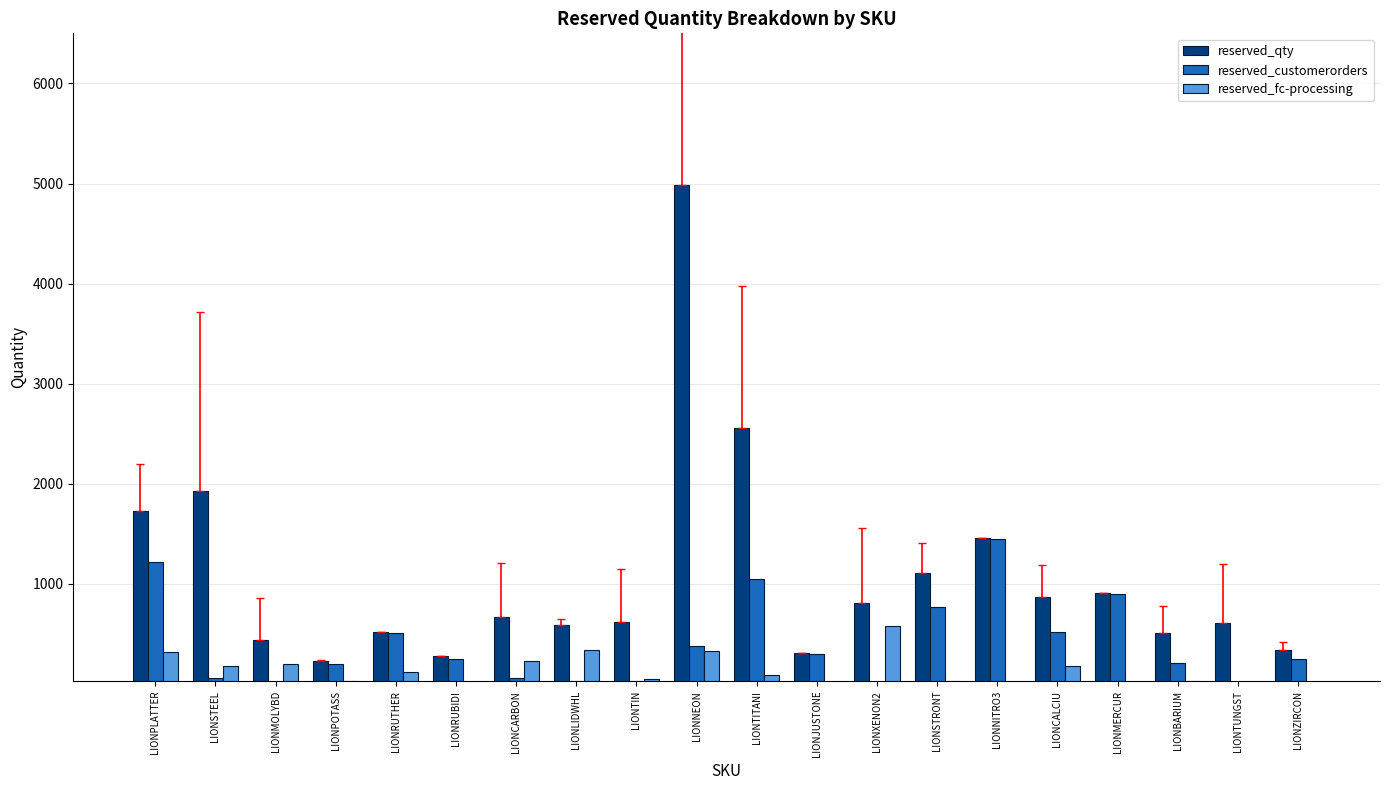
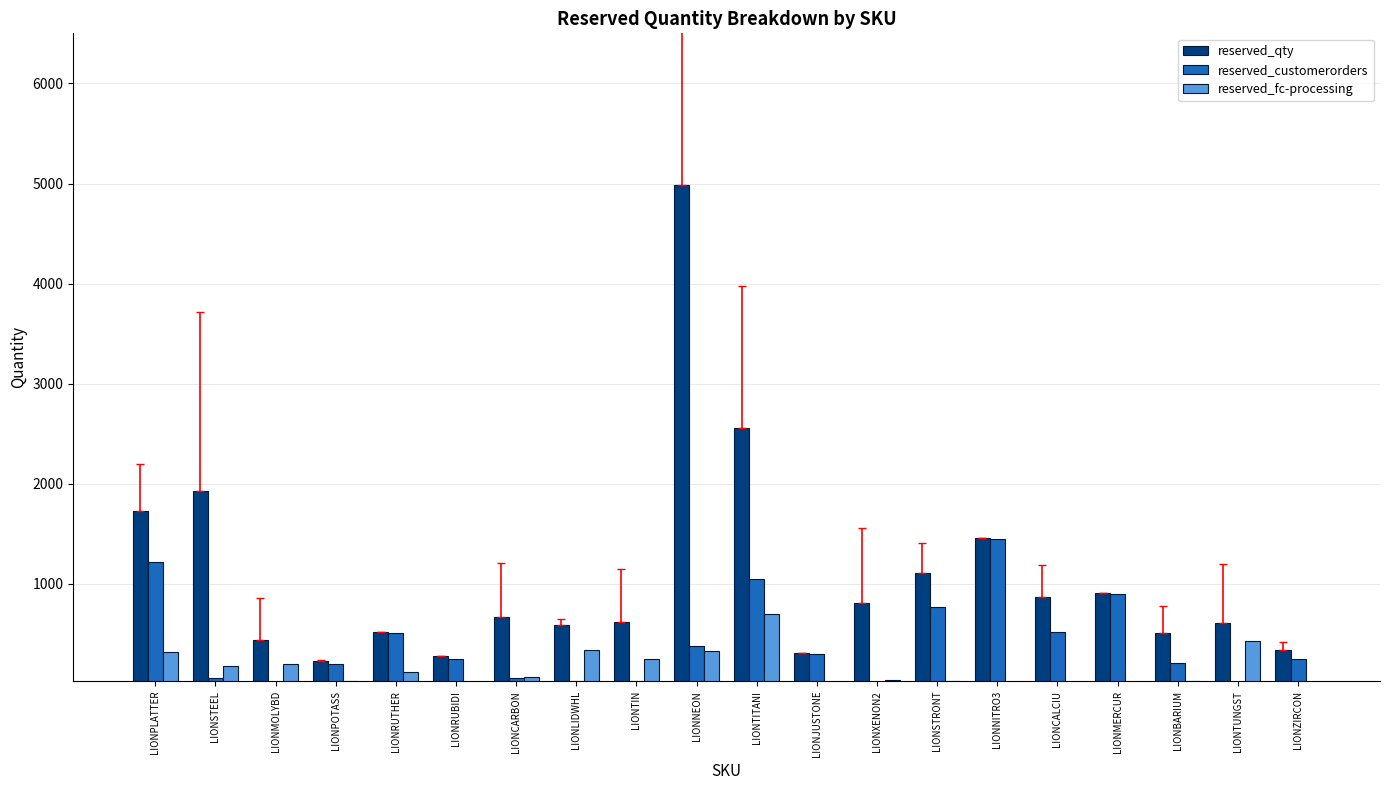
  {
    "reserved_qty": {
      "LIONPLATTER": 1730,
      "LIONSTEEL": 1930,
      "LIONMOLYBD": 450,
      "LIONPOTASS": 240,
      "LIONRUTHER": 520,
      "LIONRUBIDI": 280,
      "LIONCARBON": 670,
      "LIONLIDWHL": 590,
      "LIONTIN": 620,
      "LIONNEON": 4980,
      "LIONTITANI": 2560,
      "LIONJUSTONE": 310,
      "LIONXENON2": 810,
      "LIONSTRONT": 1110,
      "LIONNITRO3": 1460,
      "LIONCALCIU": 870,
      "LIONMERCUR": 910,
      "LIONBARIUM": 510,
      "LIONTUNGST": 610,
      "LIONZIRCON": 340
    },
    "reserved_fc-processing": {
      "LIONPLATTER": 320,
      "LIONSTEEL": 180,
      "LIONMOLYBD": 200,
      "LIONPOTASS": 30,
      "LIONRUTHER": 120,
-     "LIONCARBON": 230,
+     "LIONCARBON": 70,
      "LIONLIDWHL": 340,
-     "LIONTIN": 50,
+     "LIONTIN": 250,
      "LIONNEON": 330,
-     "LIONTITANI": 90,
-     "LIONXENON2": 580,
+     "LIONTITANI": 710,
+     "LIONXENON2": 40,
      "LIONSTRONT": 30,
-     "LIONCALCIU": 180,
+     "LIONCALCIU": 20,
      "LIONBARIUM": 30,
-     "LIONTUNGST": 10
+     "LIONTUNGST": 430
    }
  }
